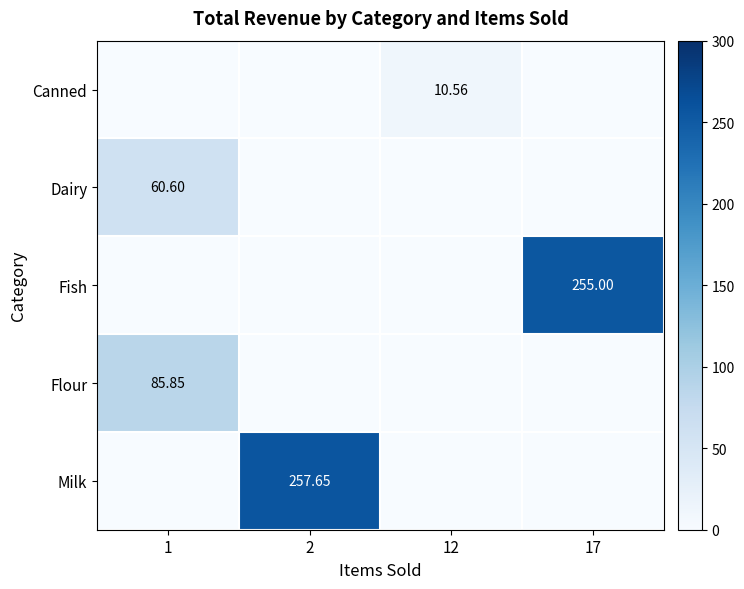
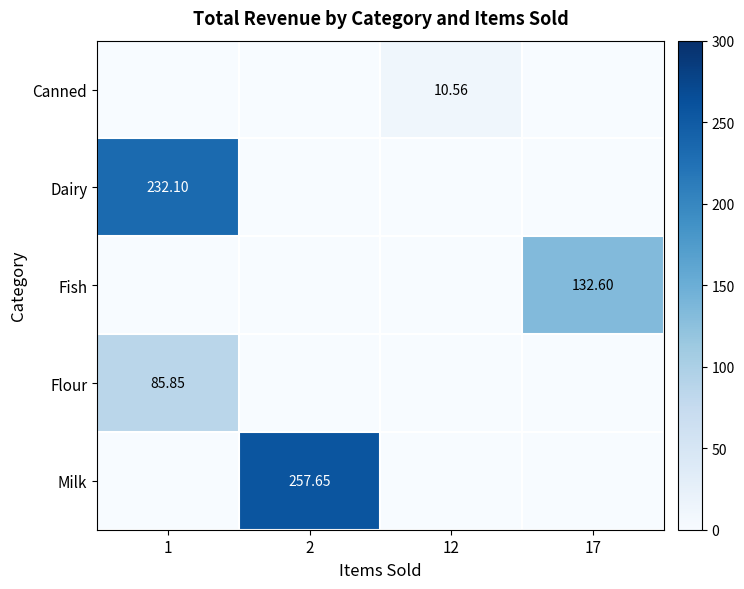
  {
    "Canned": {
      "12": 10.56
    },
    "Dairy": {
-     "1": 60.60
+     "1": 232.10
    },
    "Fish": {
-     "17": 255.00
+     "17": 132.60
    },
    "Flour": {
      "1": 85.85
    },
    "Milk": {
      "2": 257.65
    }
  }
